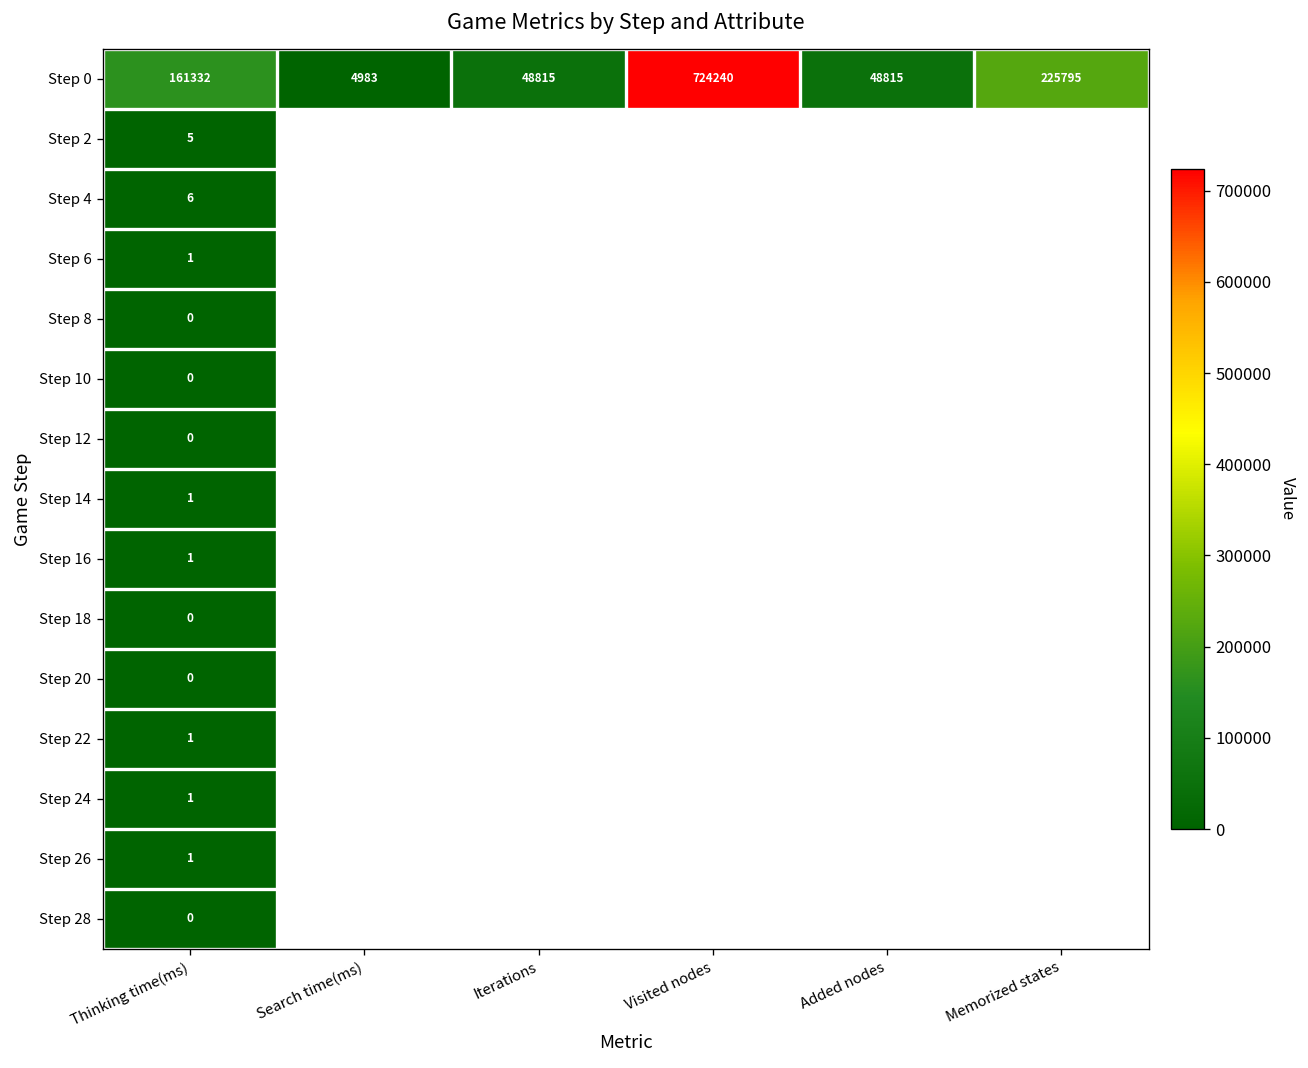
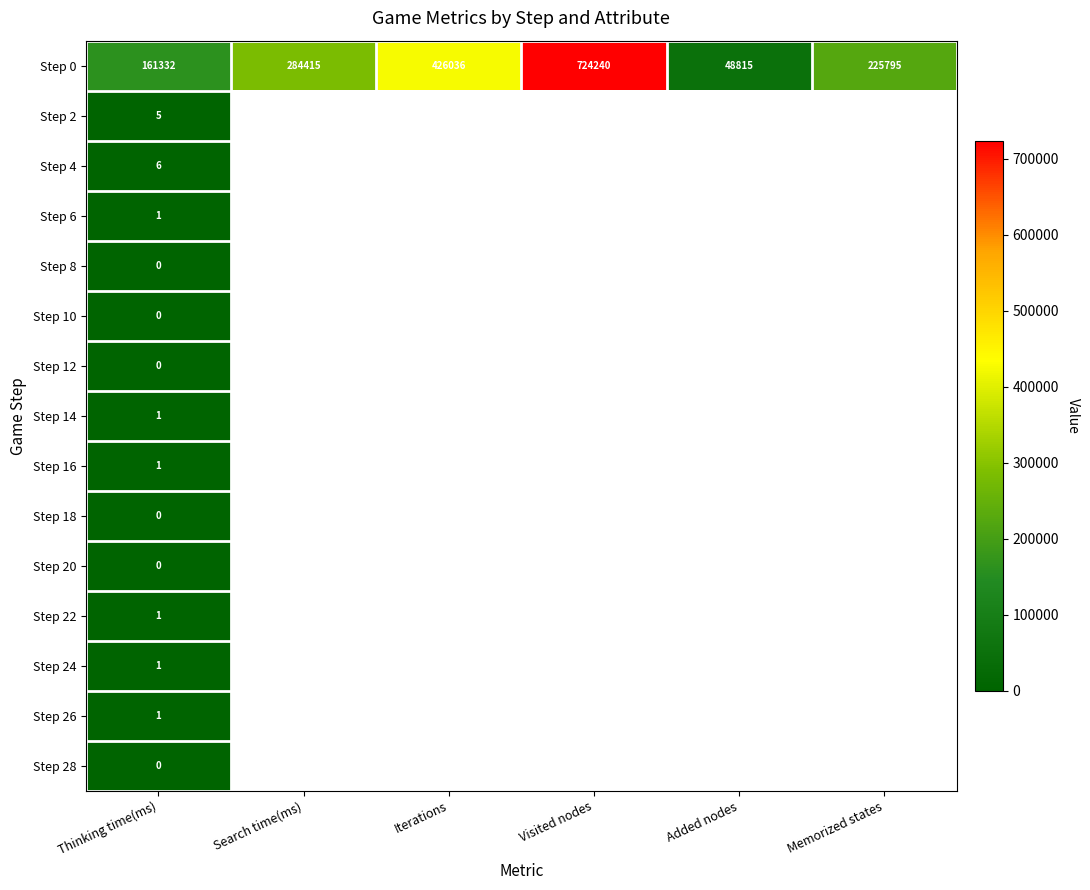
  {
    "Step 0": {
      "Thinking time(ms)": 161332,
-     "Search time(ms)": 4983,
-     "Iterations": 48815,
+     "Search time(ms)": 284415,
+     "Iterations": 426036,
      "Visited nodes": 724240,
      "Added nodes": 48815,
      "Memorized states": 225795
    },
    "Step 2": {
      "Thinking time(ms)": 5
    },
    "Step 4": {
      "Thinking time(ms)": 6
    },
    "Step 6": {
      "Thinking time(ms)": 1
    },
    "Step 8": {
      "Thinking time(ms)": 0
    },
    "Step 10": {
      "Thinking time(ms)": 0
    },
    "Step 12": {
      "Thinking time(ms)": 0
    },
    "Step 14": {
      "Thinking time(ms)": 1
    },
    "Step 16": {
      "Thinking time(ms)": 1
    },
    "Step 18": {
      "Thinking time(ms)": 0
    },
    "Step 20": {
      "Thinking time(ms)": 0
    },
    "Step 22": {
      "Thinking time(ms)": 1
    },
    "Step 24": {
      "Thinking time(ms)": 1
    },
    "Step 26": {
      "Thinking time(ms)": 1
    },
    "Step 28": {
      "Thinking time(ms)": 0
    }
  }
